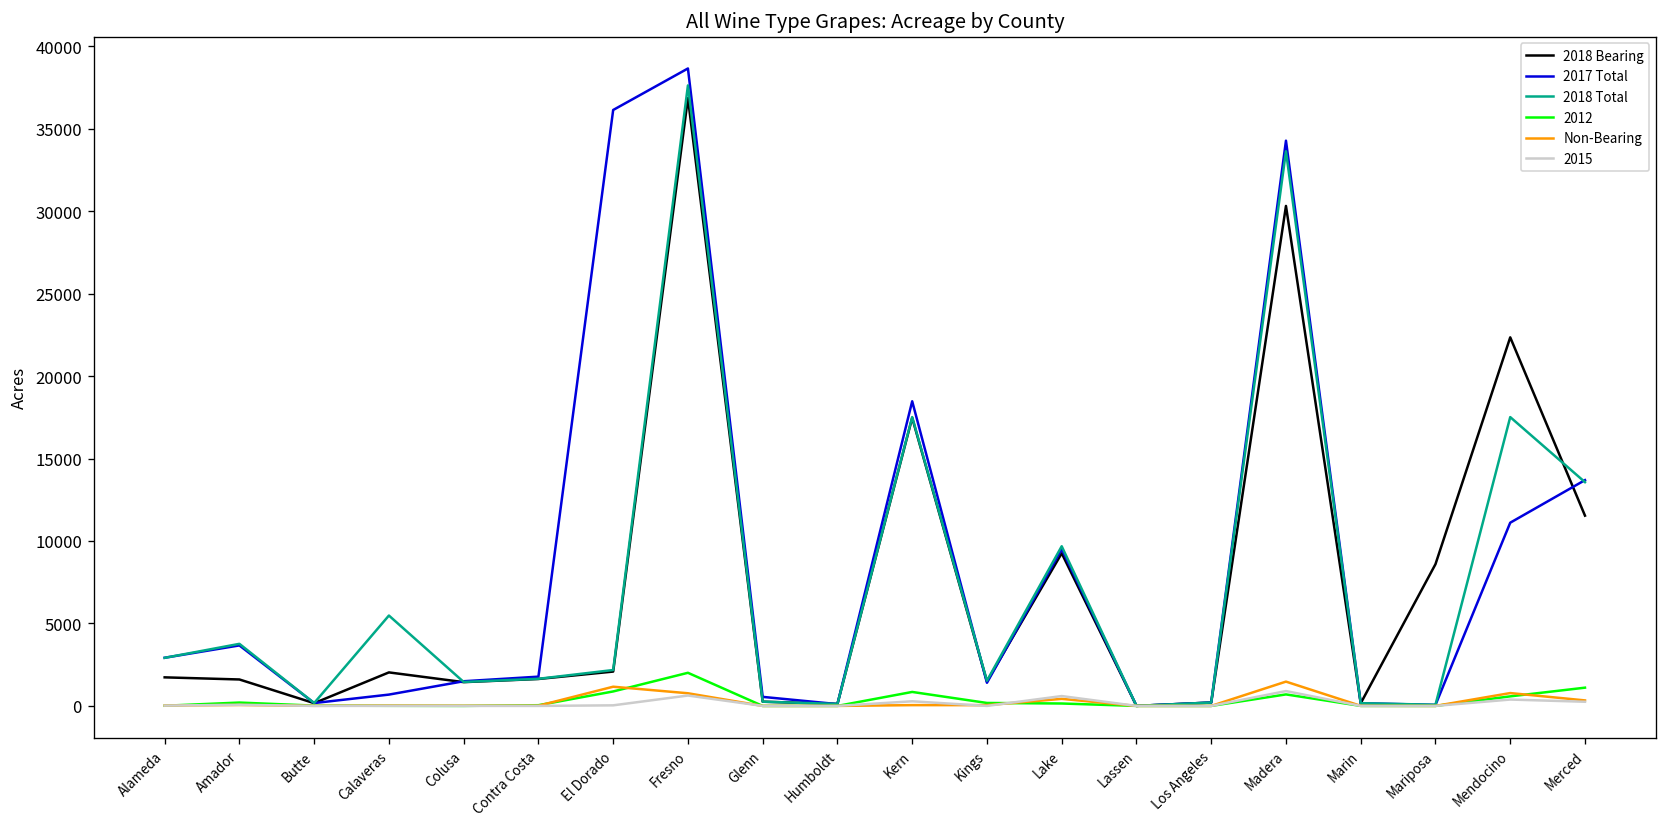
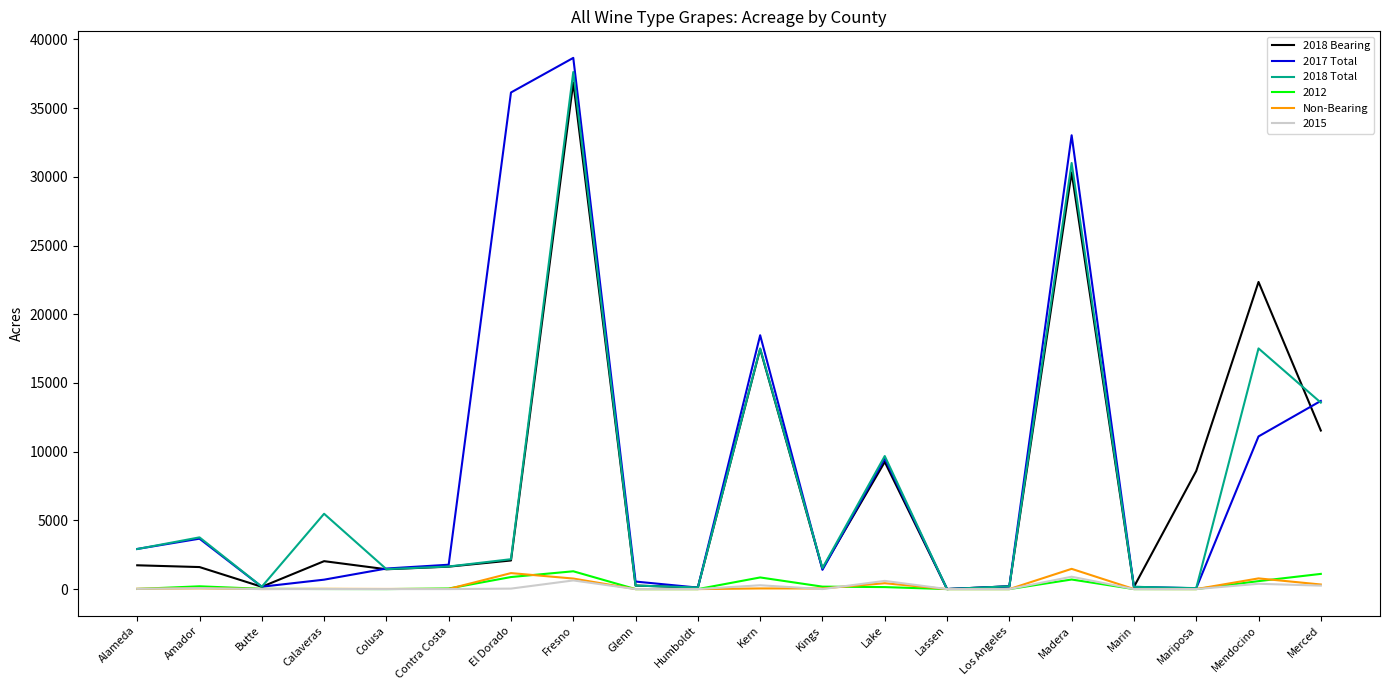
  {
    "2018 Bearing": {
      "Alameda": 1700,
      "Amador": 1600,
      "Calaveras": 2000,
      "Fresno": 36900,
      "Lake": 9300,
      "Madera": 30300,
      "Mariposa": 8600,
      "Mendocino": 22300,
      "Merced": 11500
    },
    "2017 Total": {
      "Calaveras": 700,
      "El Dorado": 36100,
      "Fresno": 38700,
      "Glenn": 500,
      "Kern": 18500,
-     "Madera": 34300,
+     "Madera": 33000,
      "Mendocino": 11100
    },
    "2018 Total": {
      "Calaveras": 5500,
      "Fresno": 37600,
-     "Madera": 33600,
+     "Madera": 31000,
      "Mendocino": 17500
    },
    "2012": {
      "El Dorado": 900,
-     "Fresno": 2000,
+     "Fresno": 1300,
      "Kern": 800,
      "Lake": 100,
      "Madera": 700,
      "Mendocino": 600,
      "Merced": 1100
    },
    "Non-Bearing": {
      "El Dorado": 1200,
      "Kern": 0,
      "Madera": 1500,
      "Mendocino": 800
    },
    "2015": {
      "El Dorado": 0,
      "Kern": 300,
      "Madera": 900,
      "Mendocino": 400
    }
  }
